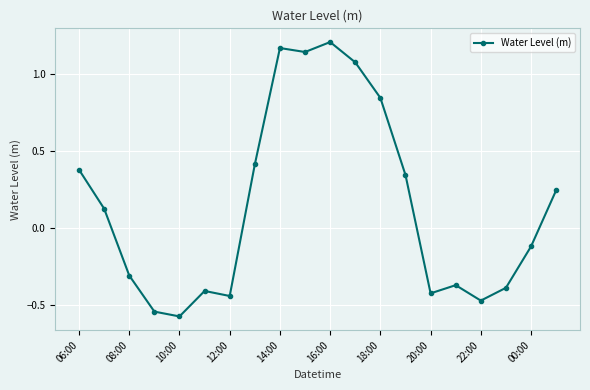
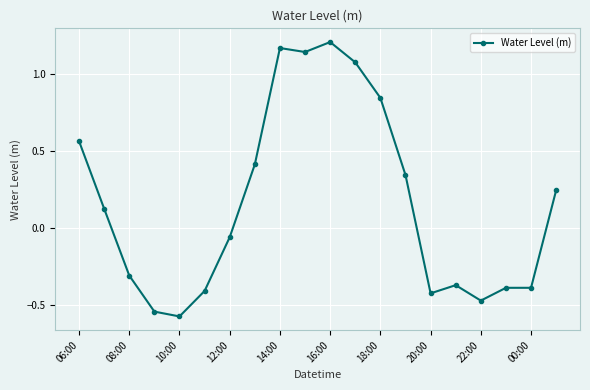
  {
-   "06:00": 0.38,
+   "06:00": 0.56,
    "08:00": -0.31,
    "10:00": -0.57,
-   "12:00": -0.44,
+   "12:00": -0.06,
    "14:00": 1.17,
    "16:00": 1.21,
    "18:00": 0.85,
    "20:00": -0.42,
    "22:00": -0.47,
-   "00:00": -0.12
+   "00:00": -0.39
  }
